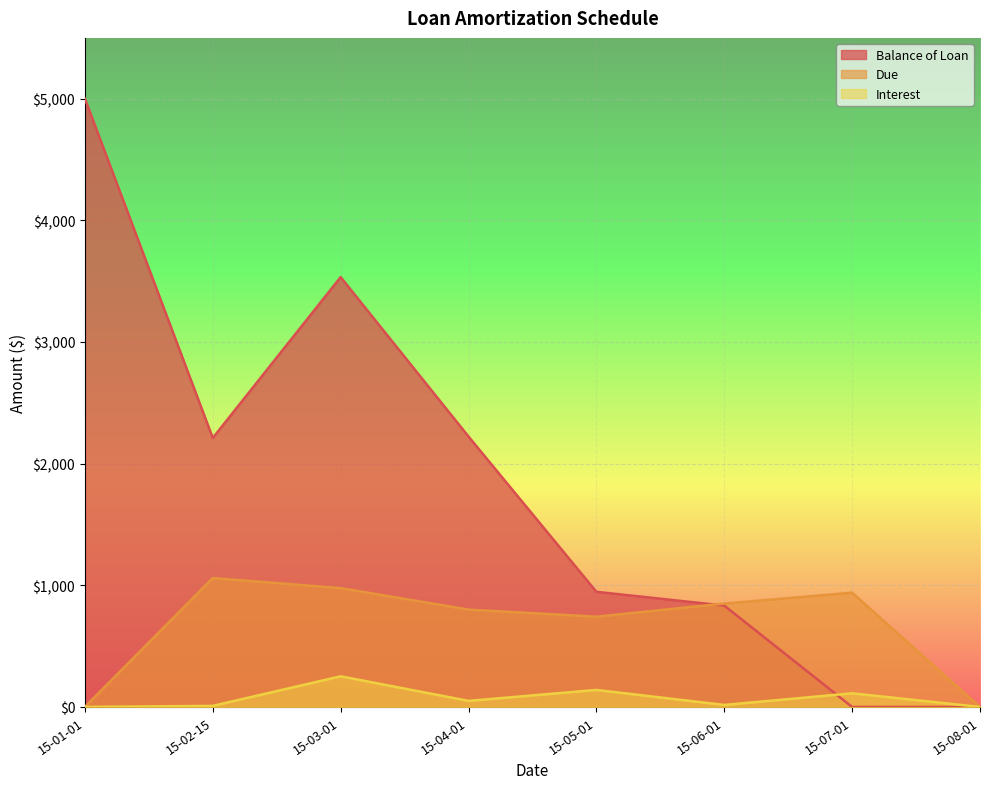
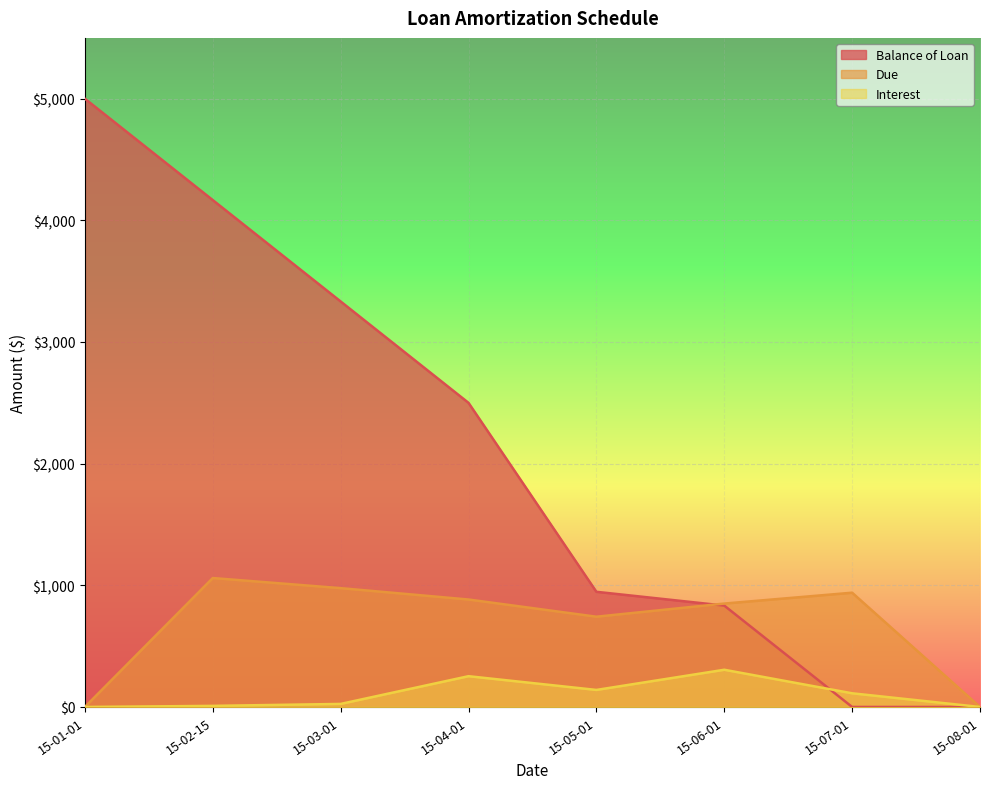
  {
    "Balance of Loan": {
      "15-01-01": "$5,000",
-     "15-02-15": "$2,210",
-     "15-03-01": "$3,530",
-     "15-04-01": "$2,220",
+     "15-02-15": "$4,170",
+     "15-03-01": "$3,330",
+     "15-04-01": "$2,500",
      "15-05-01": "$950",
      "15-07-01": "$0"
    },
    "Due": {
      "15-02-15": "$1,060",
      "15-03-01": "$980",
-     "15-04-01": "$800",
+     "15-04-01": "$880",
      "15-05-01": "$740",
      "15-07-01": "$940"
    },
    "Interest": {
      "15-02-15": "$10",
-     "15-03-01": "$250",
-     "15-04-01": "$50",
+     "15-03-01": "$30",
+     "15-04-01": "$250",
      "15-05-01": "$140",
-     "15-06-01": "$20",
+     "15-06-01": "$310",
      "15-07-01": "$110"
    }
  }
